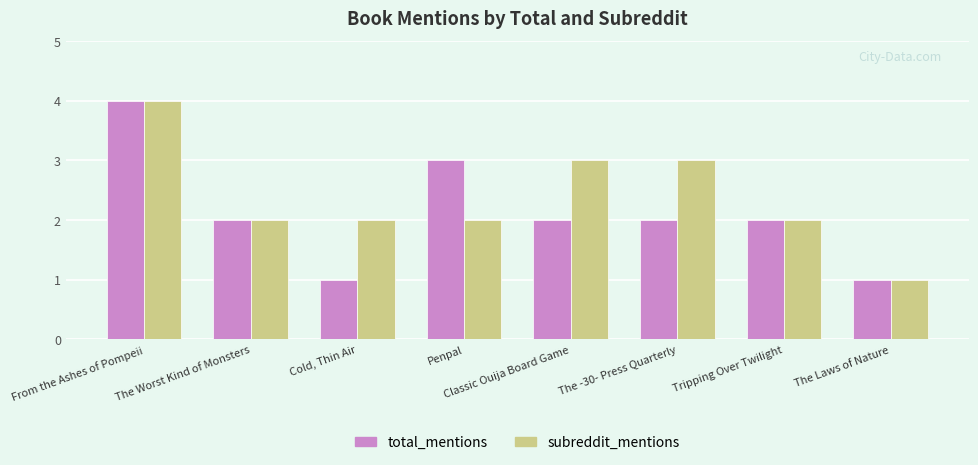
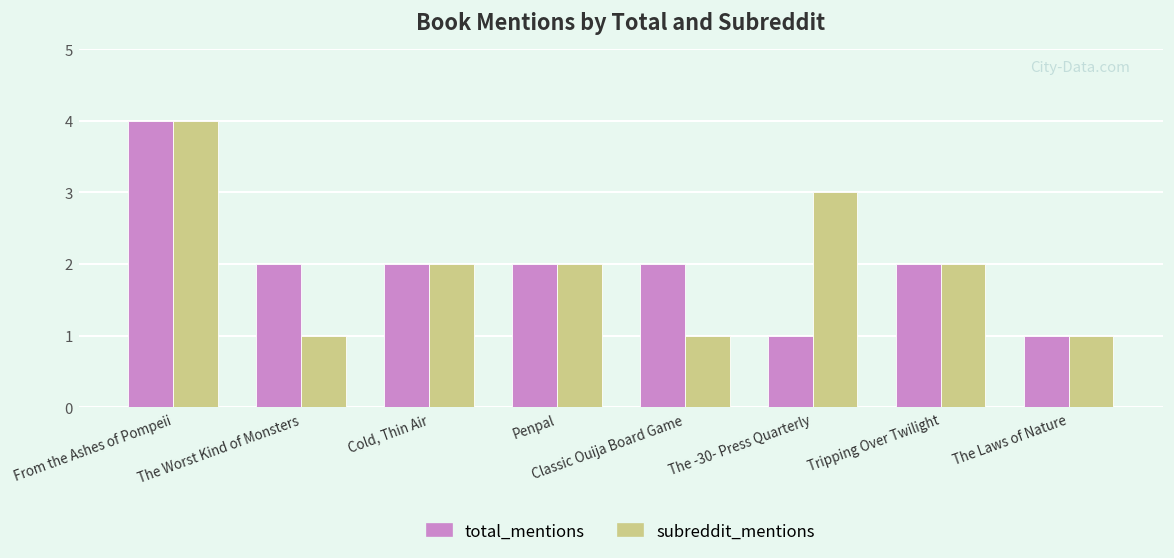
  {
    "total_mentions": {
      "From the Ashes of Pompeii": 4,
      "The Worst Kind of Monsters": 2,
-     "Cold, Thin Air": 1,
-     "Penpal": 3,
+     "Cold, Thin Air": 2,
+     "Penpal": 2,
      "Classic Ouija Board Game": 2,
-     "The -30- Press Quarterly": 2,
+     "The -30- Press Quarterly": 1,
      "Tripping Over Twilight": 2,
      "The Laws of Nature": 1
    },
    "subreddit_mentions": {
      "From the Ashes of Pompeii": 4,
-     "The Worst Kind of Monsters": 2,
+     "The Worst Kind of Monsters": 1,
      "Cold, Thin Air": 2,
      "Penpal": 2,
-     "Classic Ouija Board Game": 3,
+     "Classic Ouija Board Game": 1,
      "The -30- Press Quarterly": 3,
      "Tripping Over Twilight": 2,
      "The Laws of Nature": 1
    }
  }
